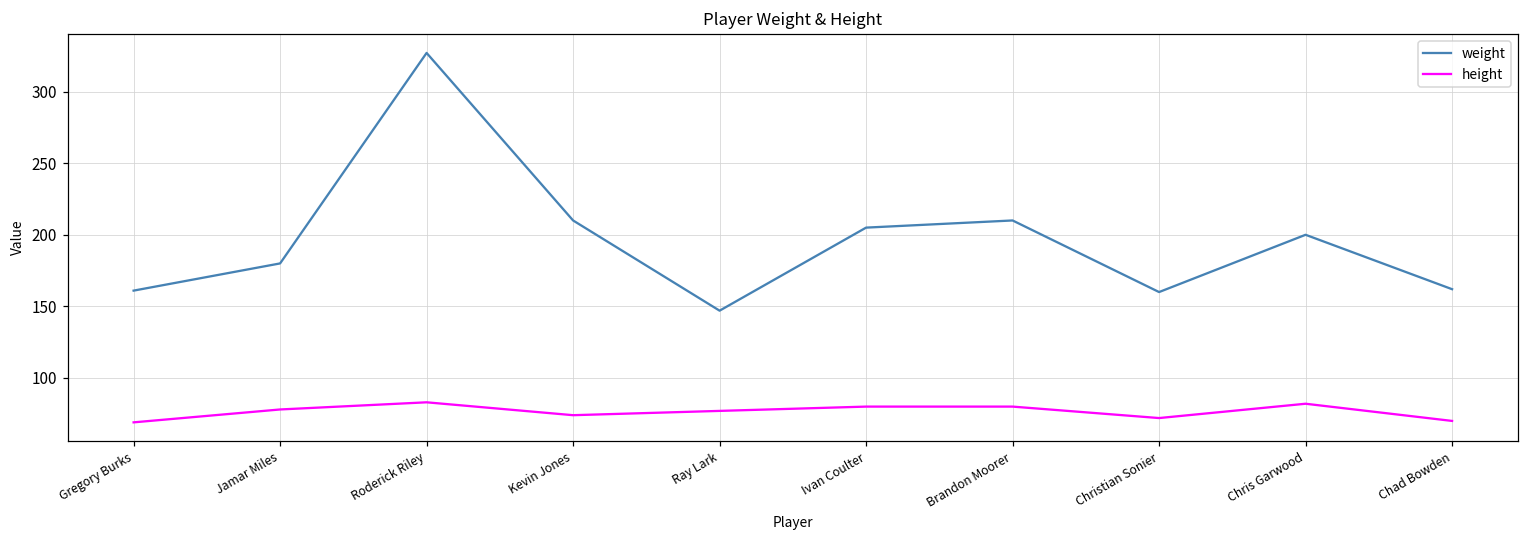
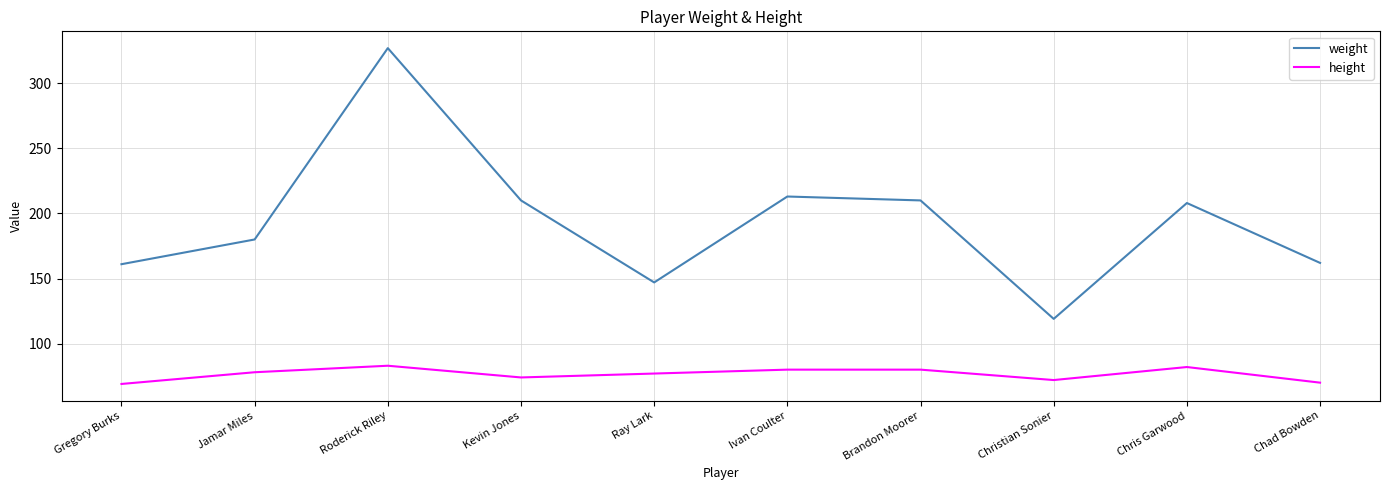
  {
    "weight": {
      "Gregory Burks": 161,
      "Jamar Miles": 180,
      "Roderick Riley": 327,
      "Kevin Jones": 210,
      "Ray Lark": 147,
-     "Ivan Coulter": 205,
+     "Ivan Coulter": 213,
      "Brandon Moorer": 210,
-     "Christian Sonier": 160,
-     "Chris Garwood": 200,
+     "Christian Sonier": 119,
+     "Chris Garwood": 208,
      "Chad Bowden": 162
    },
    "height": {
      "Gregory Burks": 69,
      "Jamar Miles": 78,
      "Roderick Riley": 83,
      "Kevin Jones": 74,
      "Ray Lark": 77,
      "Ivan Coulter": 80,
      "Brandon Moorer": 80,
      "Christian Sonier": 72,
      "Chris Garwood": 82,
      "Chad Bowden": 70
    }
  }
